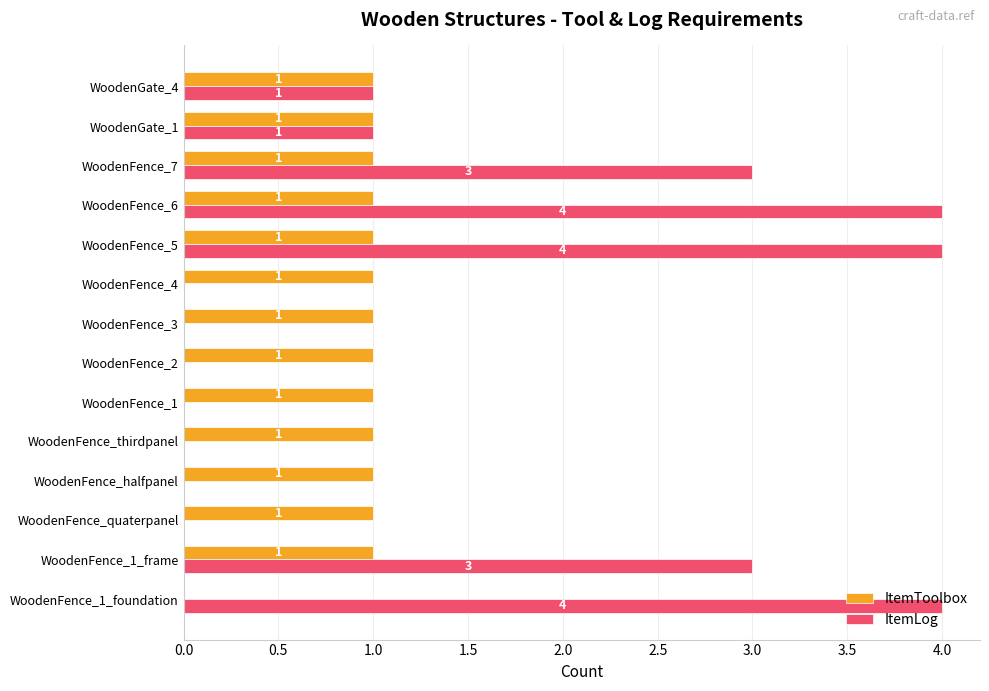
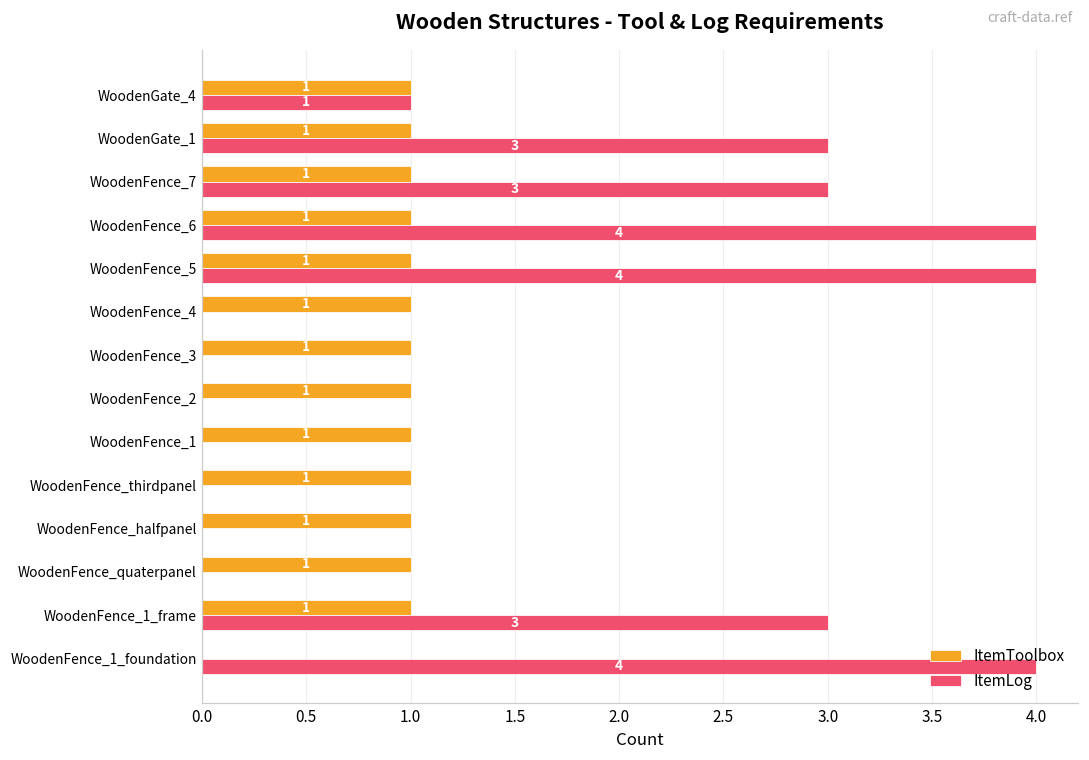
  {
    "ItemToolbox": {
      "WoodenGate_4": 1,
      "WoodenGate_1": 1,
      "WoodenFence_7": 1,
      "WoodenFence_6": 1,
      "WoodenFence_5": 1,
      "WoodenFence_4": 1,
      "WoodenFence_3": 1,
      "WoodenFence_2": 1,
      "WoodenFence_1": 1,
      "WoodenFence_thirdpanel": 1,
      "WoodenFence_halfpanel": 1,
      "WoodenFence_quaterpanel": 1,
      "WoodenFence_1_frame": 1
    },
    "ItemLog": {
      "WoodenGate_4": 1,
-     "WoodenGate_1": 1,
+     "WoodenGate_1": 3,
      "WoodenFence_7": 3,
      "WoodenFence_6": 4,
      "WoodenFence_5": 4,
      "WoodenFence_1_frame": 3,
      "WoodenFence_1_foundation": 4
    }
  }
